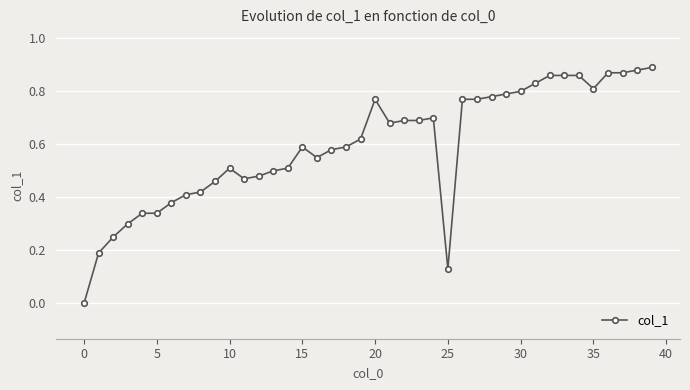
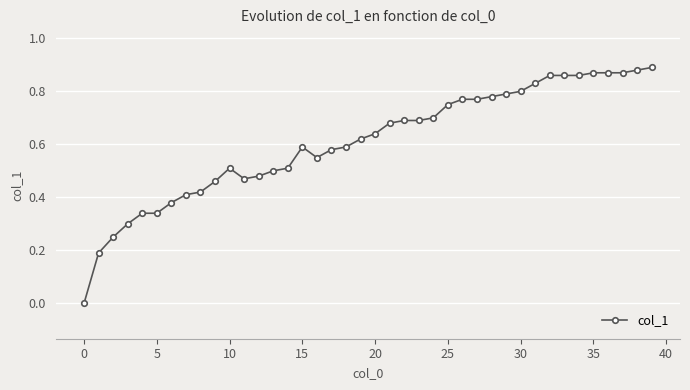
  {
    "0": 0.00,
    "5": 0.34,
    "10": 0.51,
    "15": 0.59,
-   "20": 0.77,
-   "25": 0.13,
+   "20": 0.64,
+   "25": 0.75,
    "30": 0.80,
-   "35": 0.81
+   "35": 0.87
  }
